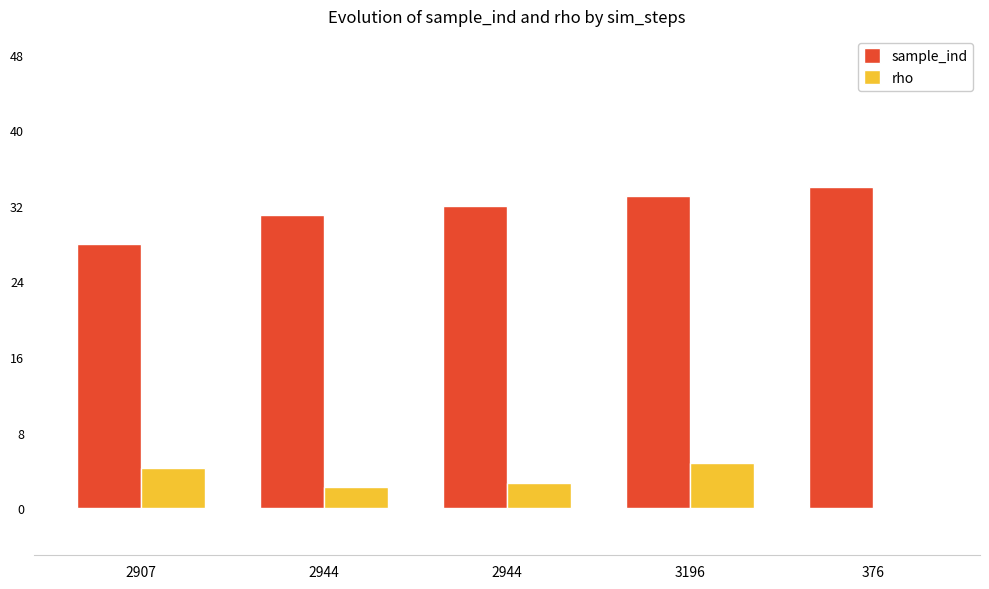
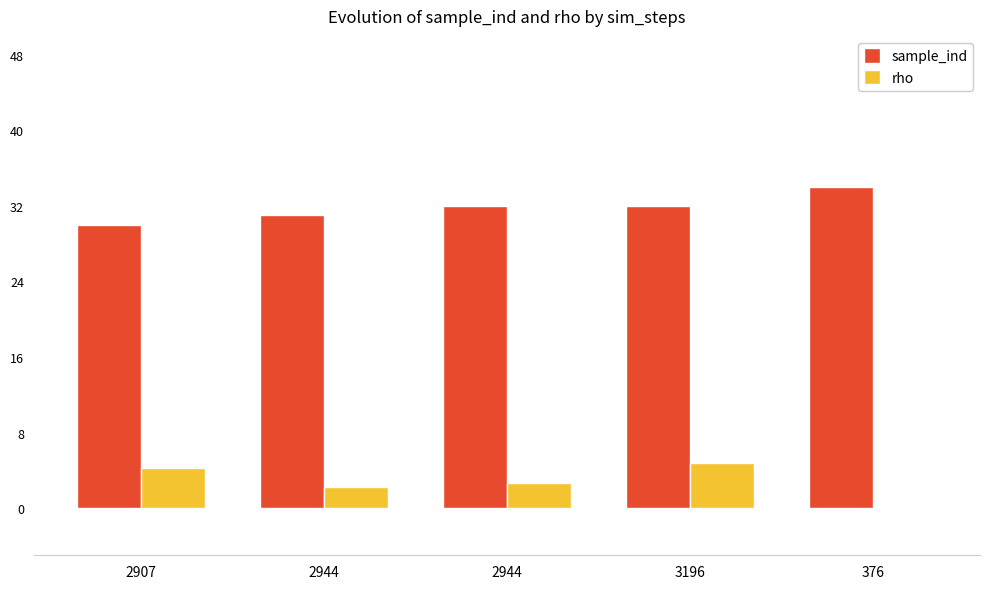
  {
    "sample_ind": {
-     "2907": 28,
-     "3196": 33,
+     "2907": 30,
+     "3196": 32,
      "376": 34
    },
    "rho": {
      "2907": 4,
      "3196": 5
    }
  }
